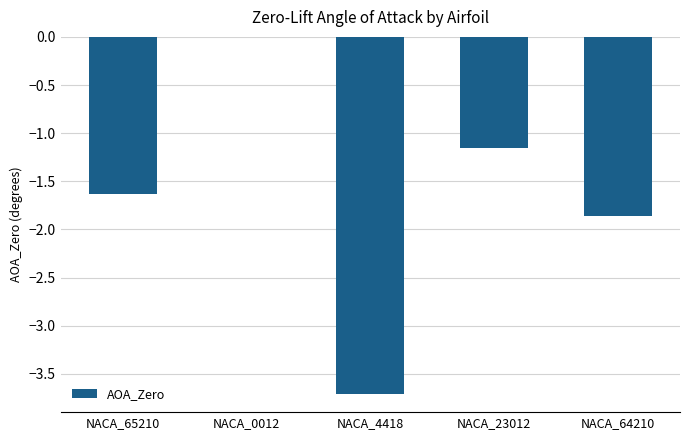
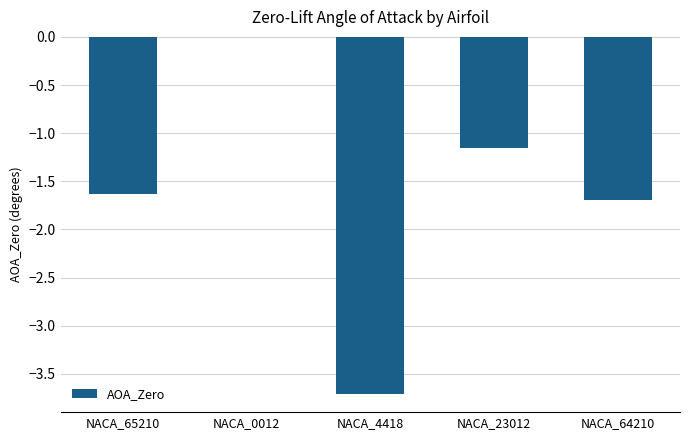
  {
    "NACA_65210": -1.6,
    "NACA_0012": 0.0,
    "NACA_4418": -3.7,
    "NACA_23012": -1.1,
-   "NACA_64210": -1.9
+   "NACA_64210": -1.7
  }
